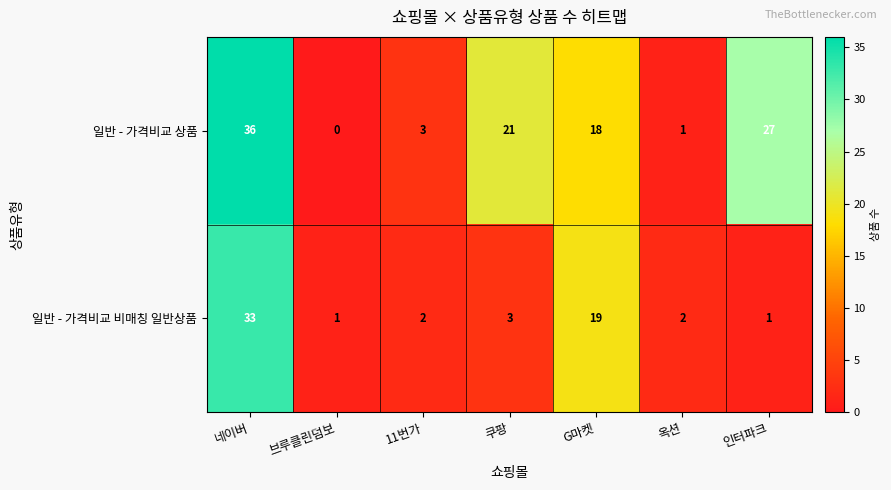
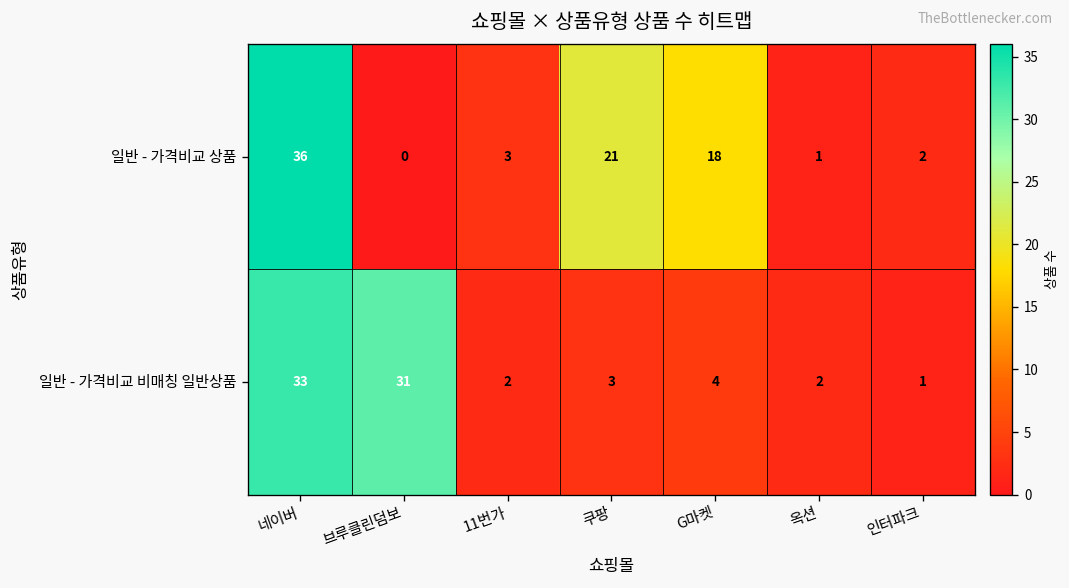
  {
    "일반 - 가격비교 상품": {
      "네이버": 36,
      "브루클린덤보": 0,
      "11번가": 3,
      "쿠팡": 21,
      "G마켓": 18,
      "옥션": 1,
-     "인터파크": 27
+     "인터파크": 2
    },
    "일반 - 가격비교 비매칭 일반상품": {
      "네이버": 33,
-     "브루클린덤보": 1,
+     "브루클린덤보": 31,
      "11번가": 2,
      "쿠팡": 3,
-     "G마켓": 19,
+     "G마켓": 4,
      "옥션": 2,
      "인터파크": 1
    }
  }
